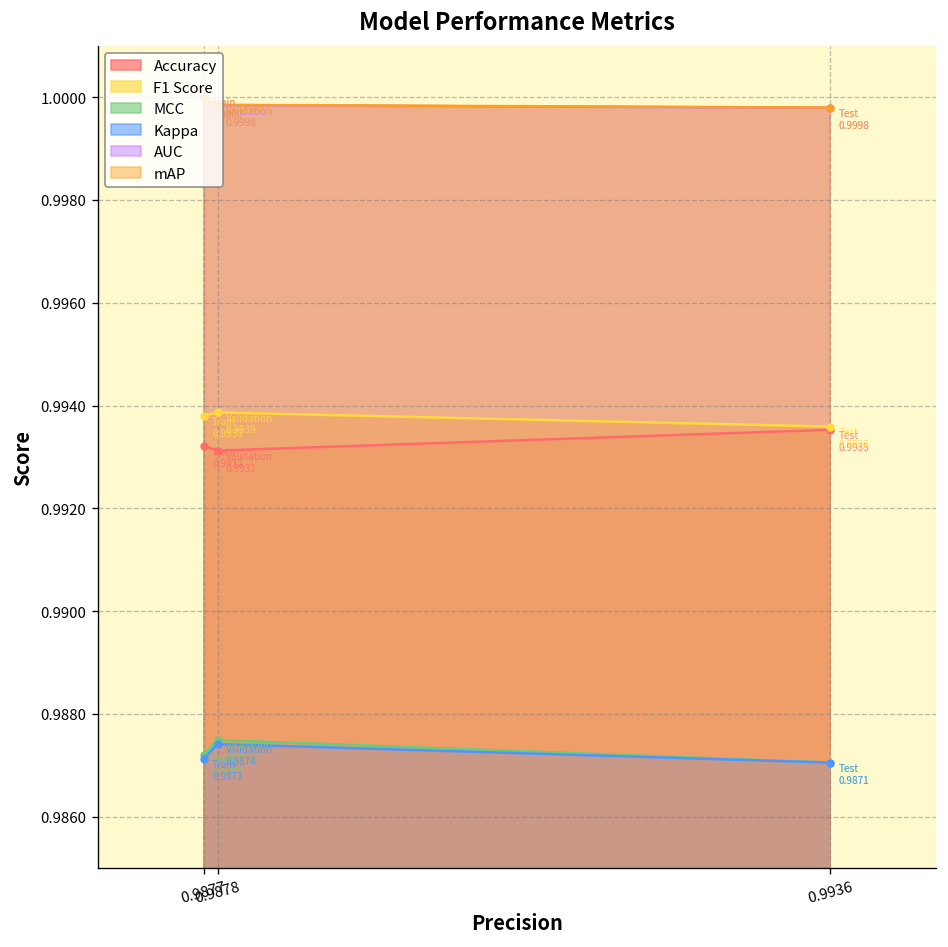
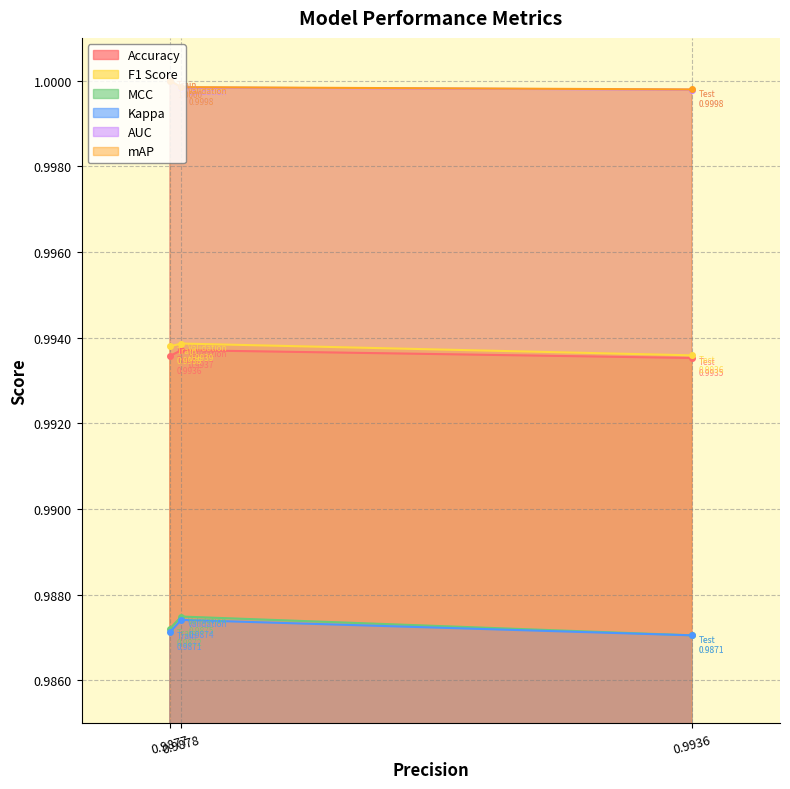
  {
    "Accuracy": {
-     "0.9877": 0.9932,
-     "0.9878": 0.9931
+     "0.9877": 0.9936,
+     "0.9878": 0.9937
    }
  }
